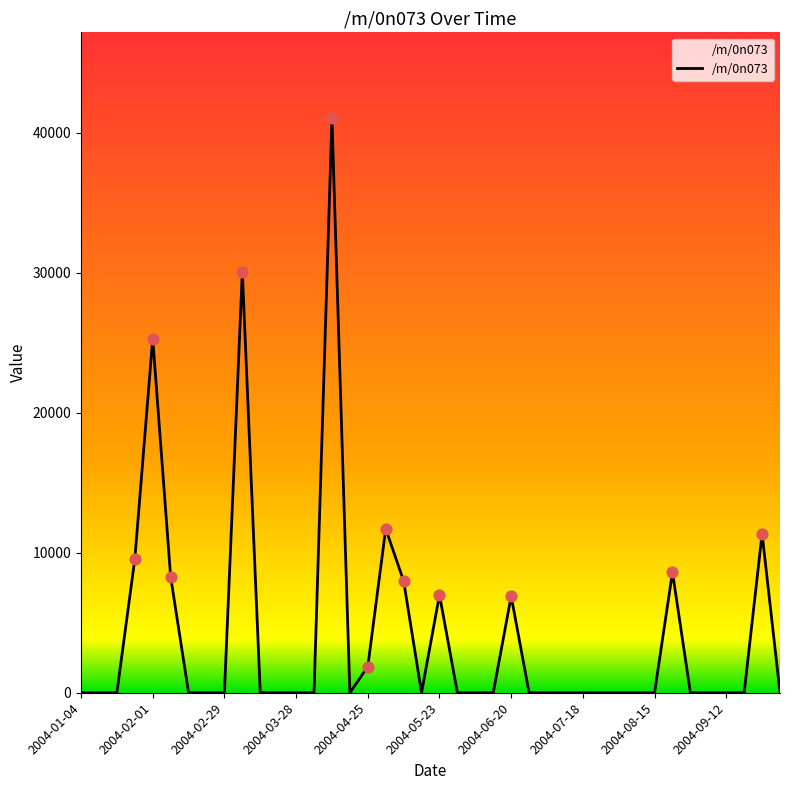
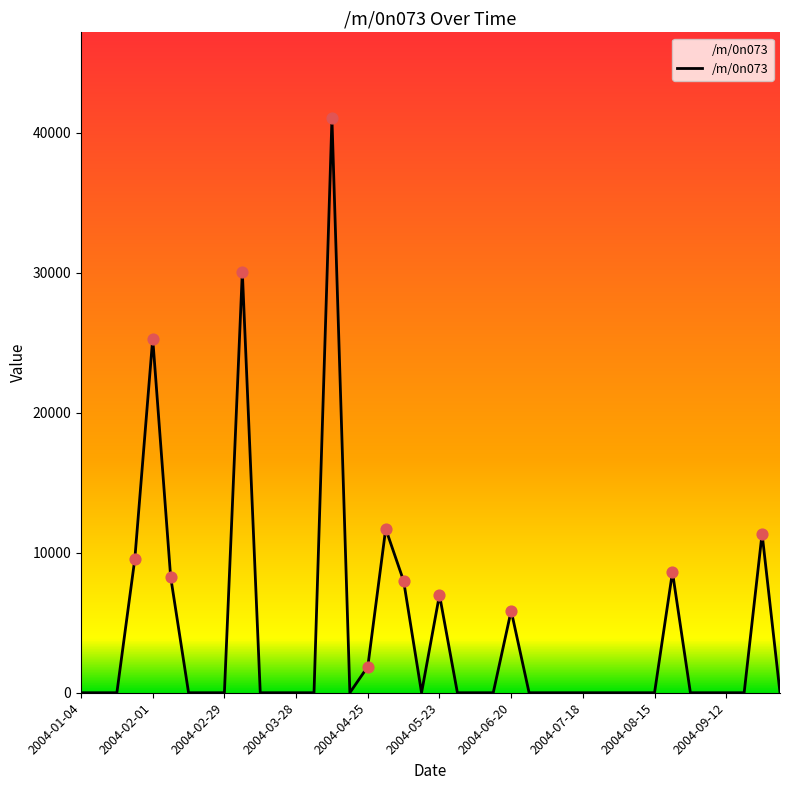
  {
    "/m/0n073": {
      "2004-01-04": 0,
      "2004-02-29": 0,
      "2004-03-28": 0,
-     "2004-06-20": 6900,
+     "2004-06-20": 5900,
      "2004-07-18": 0,
      "2004-08-15": 0,
      "2004-09-12": 0
    }
  }
